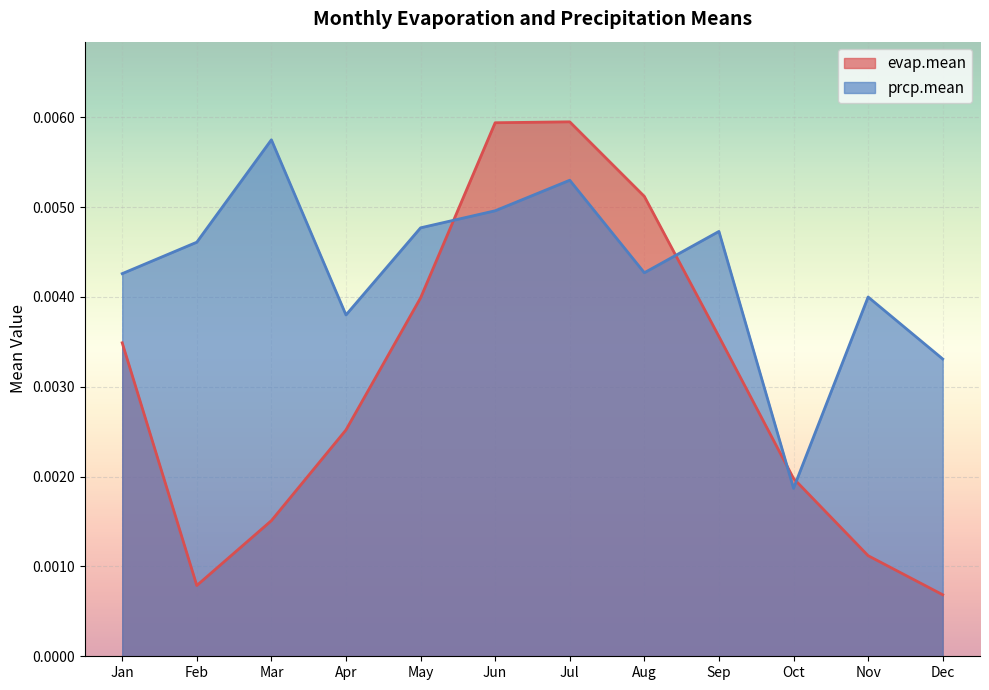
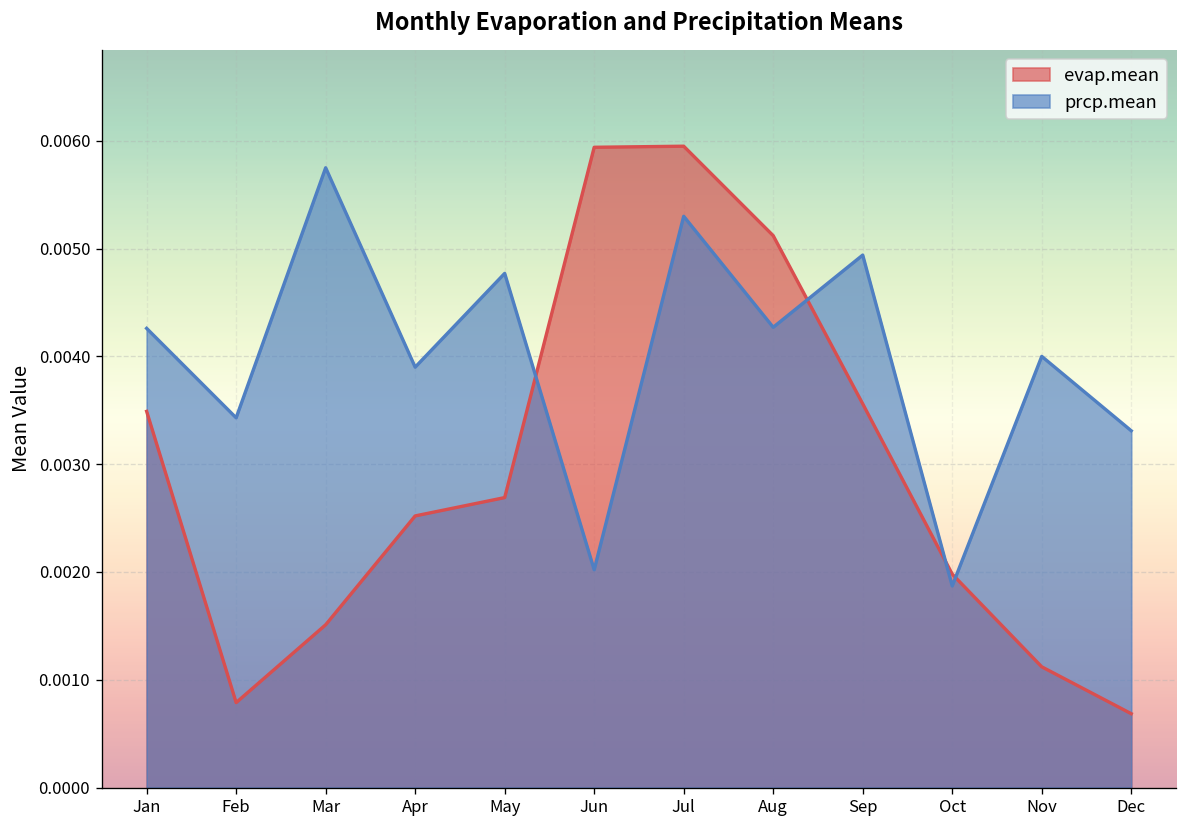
  {
    "evap.mean": {
      "Jan": 0.0035,
      "Feb": 0.0008,
      "Mar": 0.0015,
      "Apr": 0.0025,
-     "May": 0.0040,
+     "May": 0.0027,
      "Jun": 0.0059,
      "Jul": 0.0060,
      "Aug": 0.0051,
      "Sep": 0.0036,
      "Oct": 0.0020,
      "Nov": 0.0011,
      "Dec": 0.0007
    },
    "prcp.mean": {
      "Jan": 0.0043,
-     "Feb": 0.0046,
+     "Feb": 0.0034,
      "Mar": 0.0058,
-     "Apr": 0.0038,
+     "Apr": 0.0039,
      "May": 0.0048,
-     "Jun": 0.0050,
+     "Jun": 0.0020,
      "Jul": 0.0053,
      "Aug": 0.0043,
-     "Sep": 0.0047,
+     "Sep": 0.0049,
      "Oct": 0.0019,
      "Nov": 0.0040,
      "Dec": 0.0033
    }
  }
